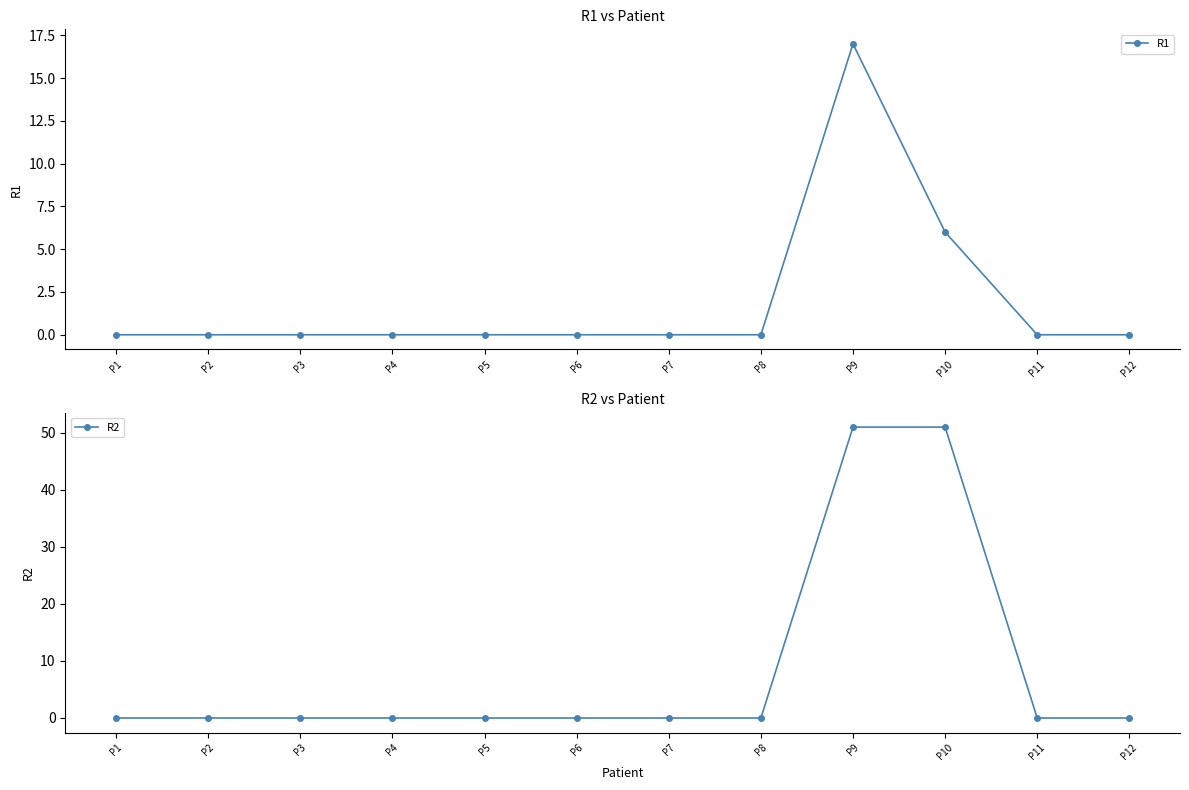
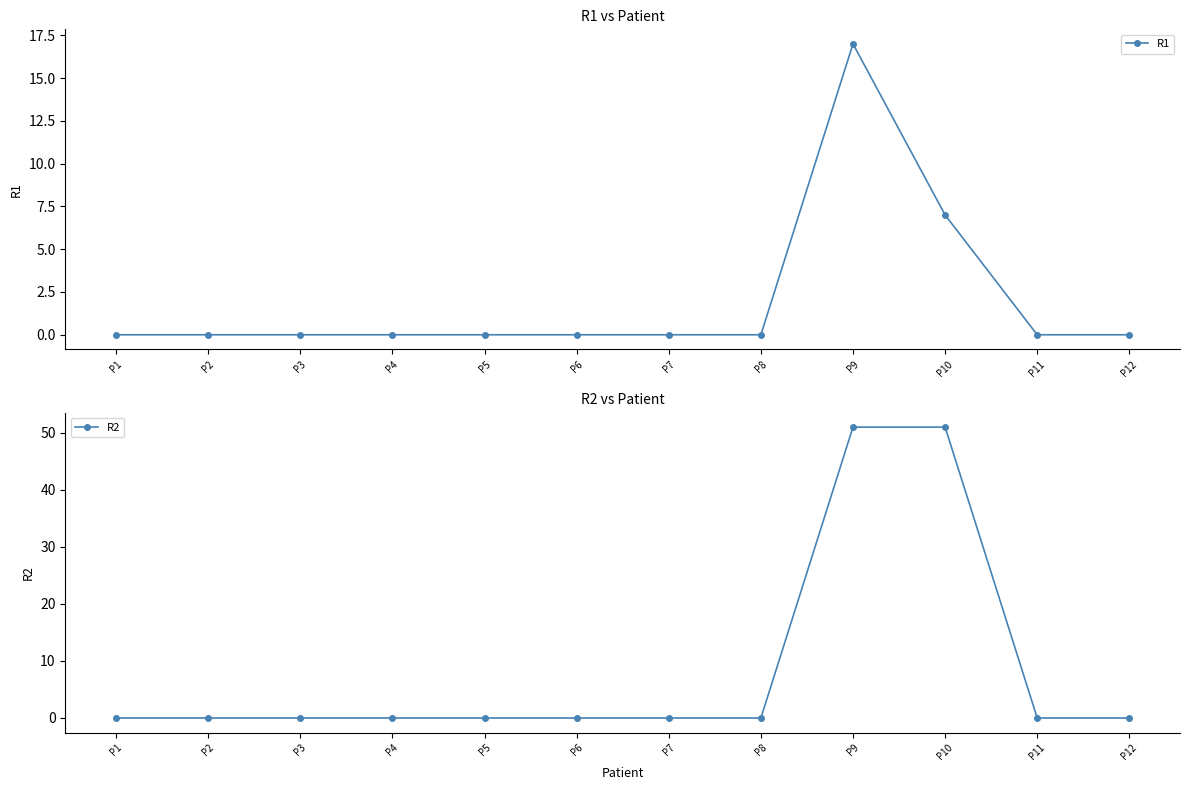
  {
    "R1 vs Patient": {
      "P1": 0,
      "P2": 0,
      "P3": 0,
      "P4": 0,
      "P5": 0,
      "P6": 0,
      "P7": 0,
      "P8": 0,
      "P9": 17,
-     "P10": 6,
+     "P10": 7,
      "P11": 0,
      "P12": 0
    },
    "R2 vs Patient": {
      "P1": 0,
      "P2": 0,
      "P3": 0,
      "P4": 0,
      "P5": 0,
      "P6": 0,
      "P7": 0,
      "P8": 0,
      "P9": 51,
      "P10": 51,
      "P11": 0,
      "P12": 0
    }
  }
